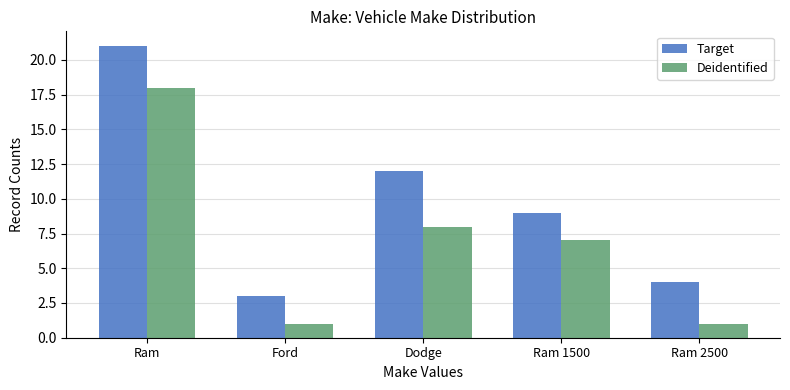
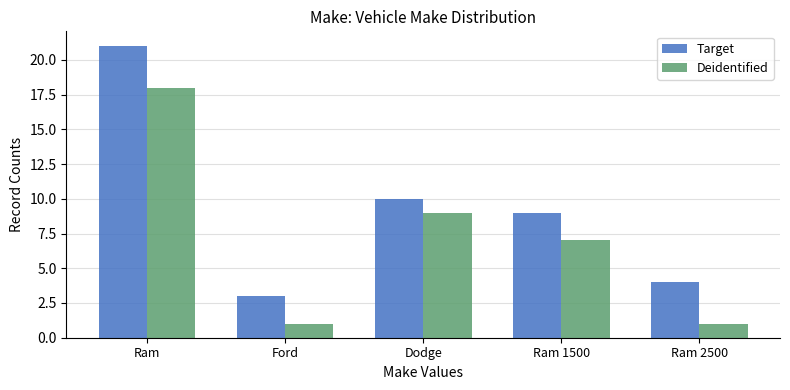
  {
    "Target": {
      "Ram": 21,
      "Ford": 3,
-     "Dodge": 12,
+     "Dodge": 10,
      "Ram 1500": 9,
      "Ram 2500": 4
    },
    "Deidentified": {
      "Ram": 18,
      "Ford": 1,
-     "Dodge": 8,
+     "Dodge": 9,
      "Ram 1500": 7,
      "Ram 2500": 1
    }
  }
